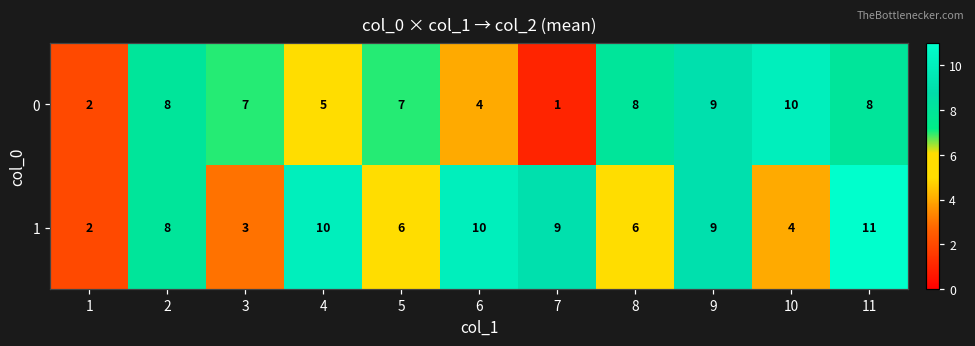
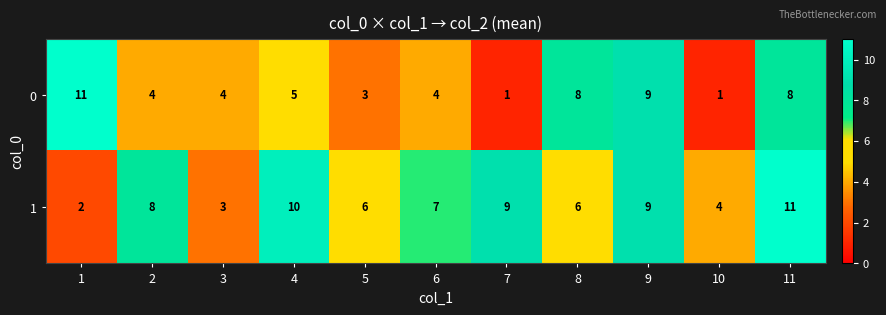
  {
    "0": {
-     "1": 2,
-     "2": 8,
-     "3": 7,
+     "1": 11,
+     "2": 4,
+     "3": 4,
      "4": 5,
-     "5": 7,
+     "5": 3,
      "6": 4,
      "7": 1,
      "8": 8,
      "9": 9,
-     "10": 10,
+     "10": 1,
      "11": 8
    },
    "1": {
      "1": 2,
      "2": 8,
      "3": 3,
      "4": 10,
      "5": 6,
-     "6": 10,
+     "6": 7,
      "7": 9,
      "8": 6,
      "9": 9,
      "10": 4,
      "11": 11
    }
  }
